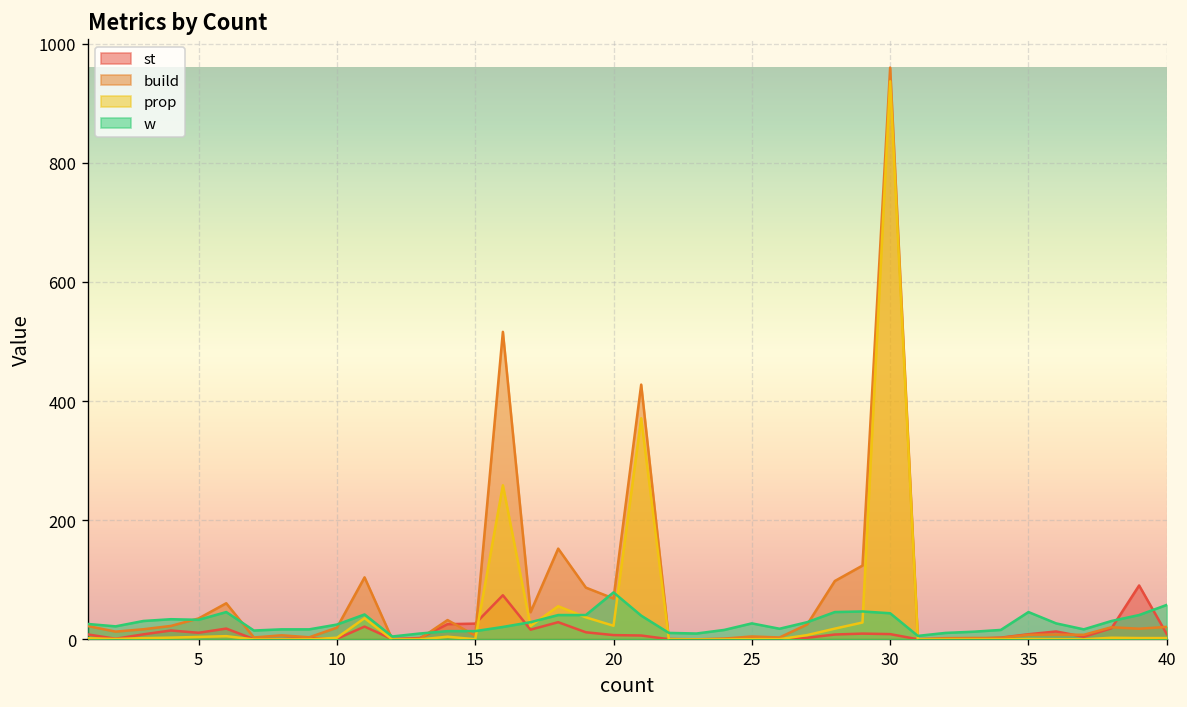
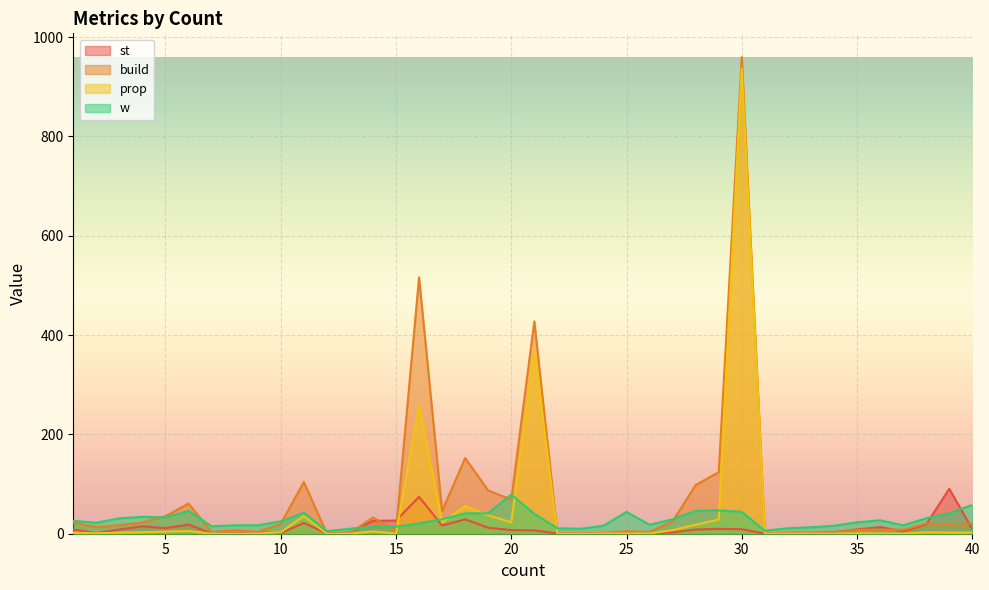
  {
    "w": {
      "10": 30,
      "15": 10,
      "20": 80,
-     "25": 30,
+     "25": 40,
      "30": 40,
-     "35": 50,
+     "35": 20,
      "40": 60
    }
  }
